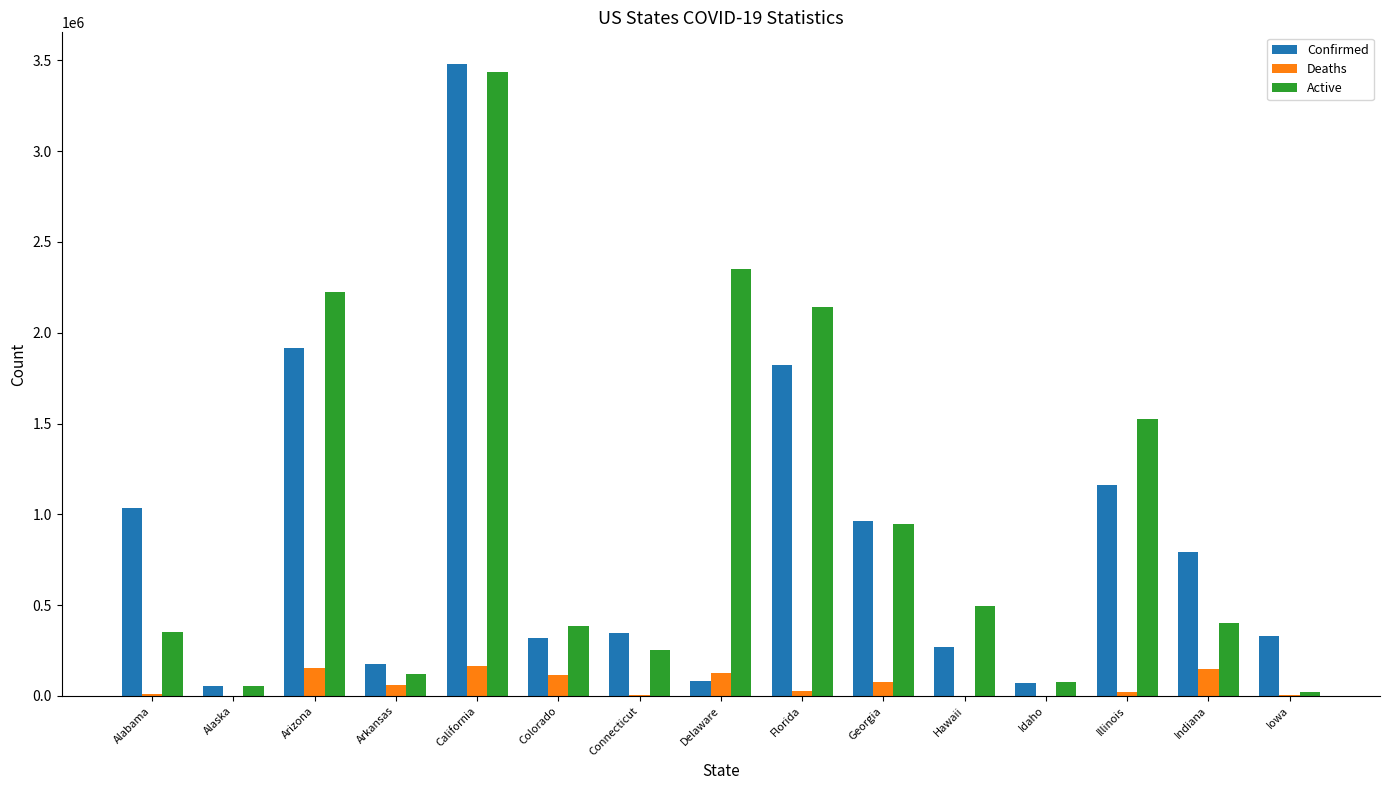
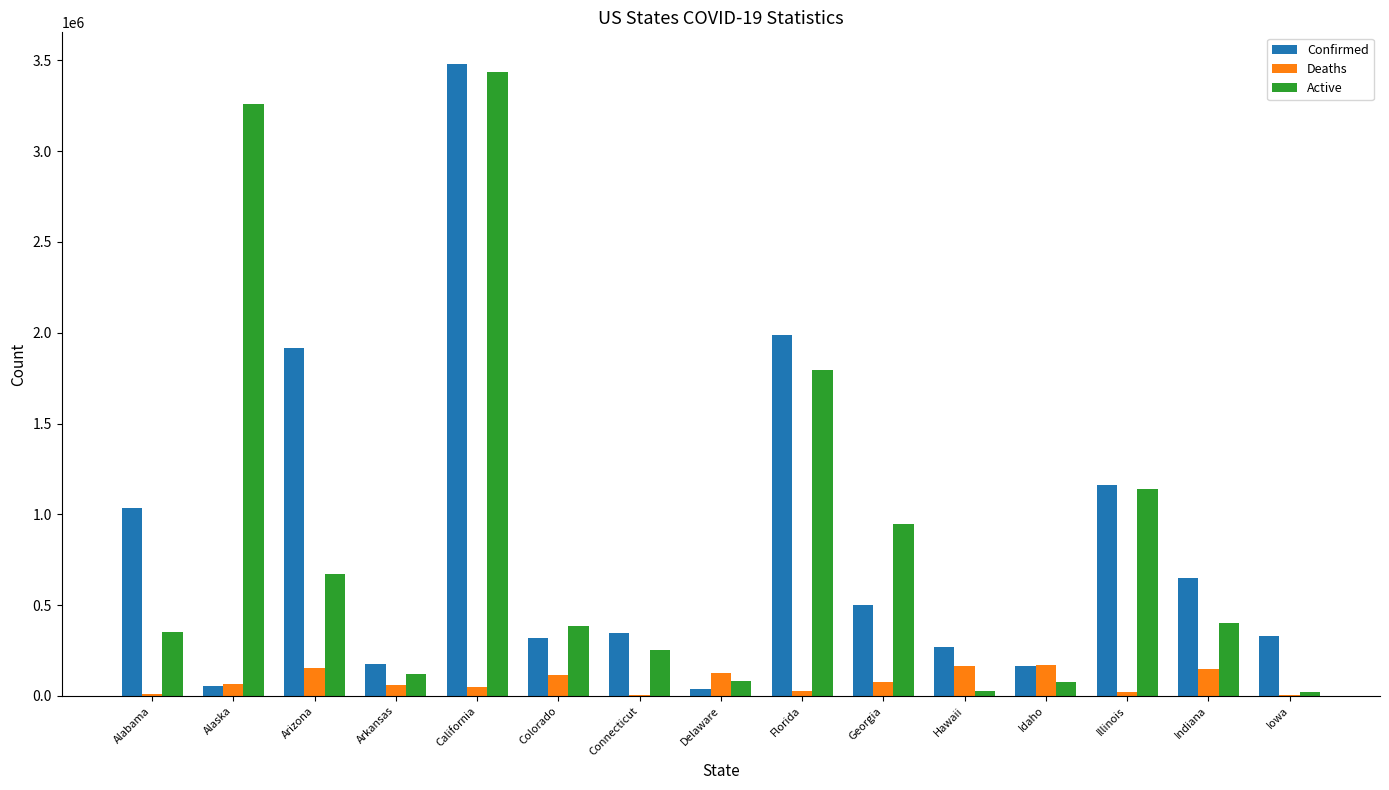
  {
    "Confirmed": {
      "Alabama": 1040000,
      "Alaska": 60000,
      "Arizona": 1920000,
      "Arkansas": 180000,
      "California": 3480000,
      "Colorado": 320000,
      "Connecticut": 340000,
-     "Delaware": 80000,
-     "Florida": 1820000,
-     "Georgia": 960000,
+     "Delaware": 40000,
+     "Florida": 1990000,
+     "Georgia": 500000,
      "Hawaii": 270000,
-     "Idaho": 70000,
+     "Idaho": 170000,
      "Illinois": 1160000,
-     "Indiana": 790000,
+     "Indiana": 650000,
      "Iowa": 330000
    },
    "Deaths": {
-     "Alaska": 0,
+     "Alaska": 60000,
      "Arizona": 150000,
      "Arkansas": 60000,
-     "California": 170000,
+     "California": 50000,
      "Colorado": 110000,
      "Delaware": 120000,
      "Florida": 30000,
      "Georgia": 80000,
-     "Hawaii": 0,
-     "Idaho": 0,
+     "Hawaii": 170000,
+     "Idaho": 170000,
      "Illinois": 20000,
      "Indiana": 150000
    },
    "Active": {
      "Alabama": 350000,
-     "Alaska": 60000,
-     "Arizona": 2230000,
+     "Alaska": 3260000,
+     "Arizona": 670000,
      "Arkansas": 120000,
      "California": 3430000,
      "Colorado": 390000,
      "Connecticut": 250000,
-     "Delaware": 2350000,
-     "Florida": 2140000,
+     "Delaware": 80000,
+     "Florida": 1790000,
      "Georgia": 950000,
-     "Hawaii": 490000,
+     "Hawaii": 30000,
      "Idaho": 80000,
-     "Illinois": 1520000,
+     "Illinois": 1140000,
      "Indiana": 400000,
      "Iowa": 20000
    }
  }
